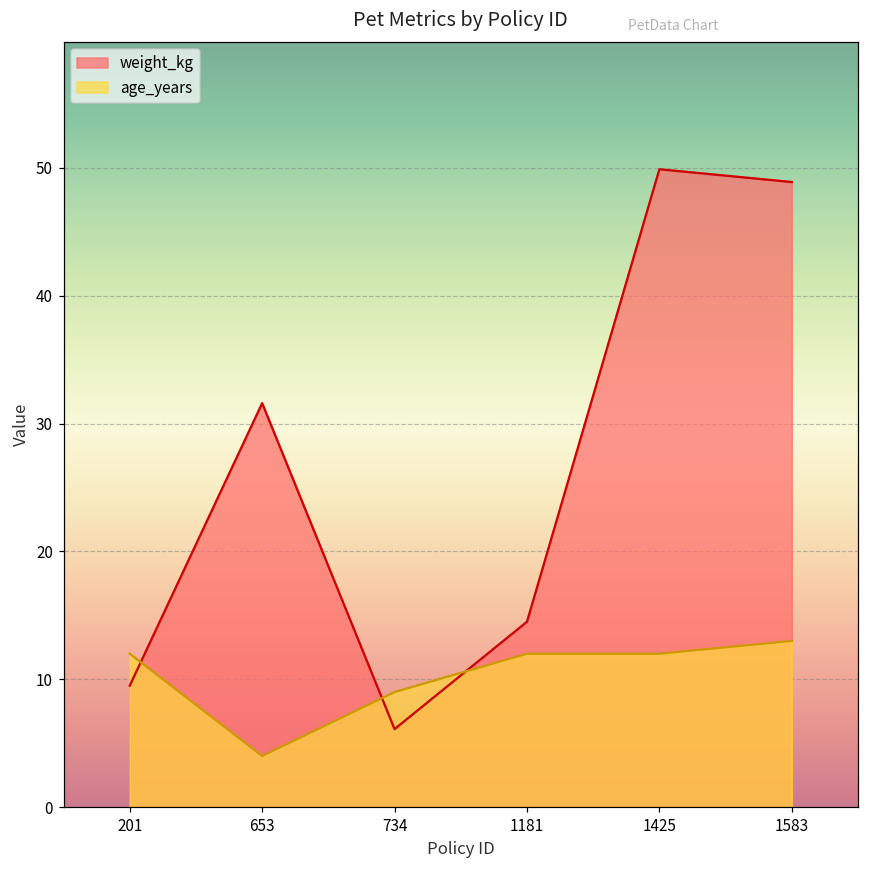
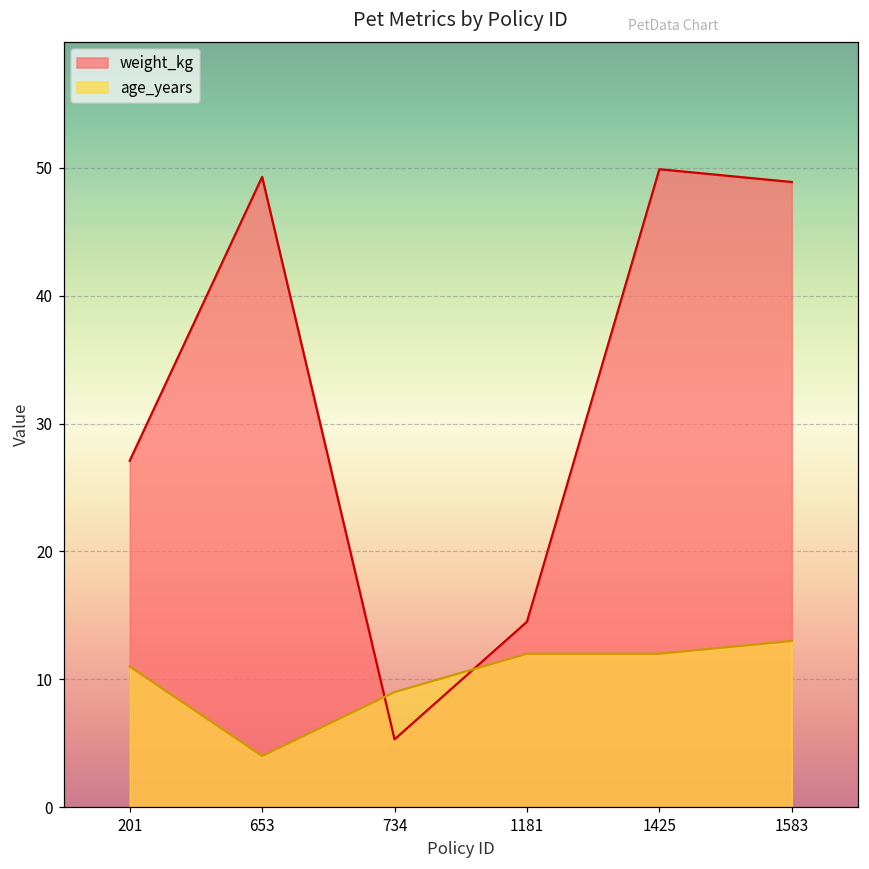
  {
    "weight_kg": {
-     "201": 9.5,
-     "653": 31.6,
-     "734": 6.1,
+     "201": 27.1,
+     "653": 49.3,
+     "734": 5.3,
      "1181": 14.5,
      "1425": 49.9,
      "1583": 48.9
    },
    "age_years": {
-     "201": 12,
+     "201": 11,
      "653": 4,
      "734": 9,
      "1181": 12,
      "1425": 12,
      "1583": 13
    }
  }
